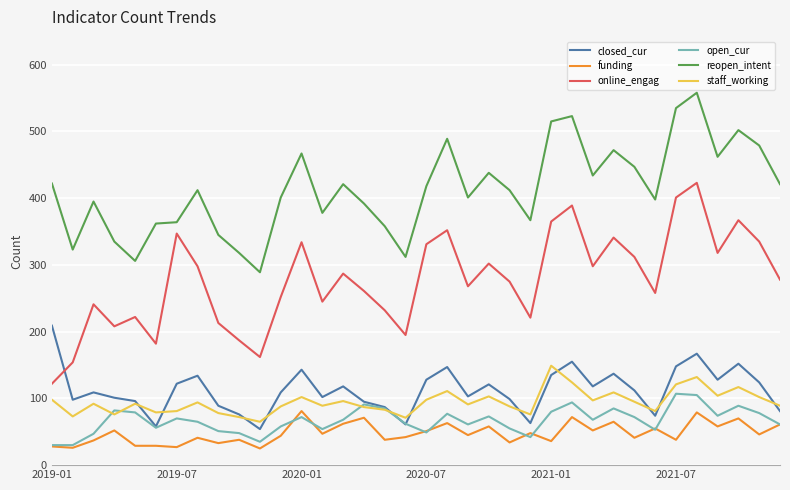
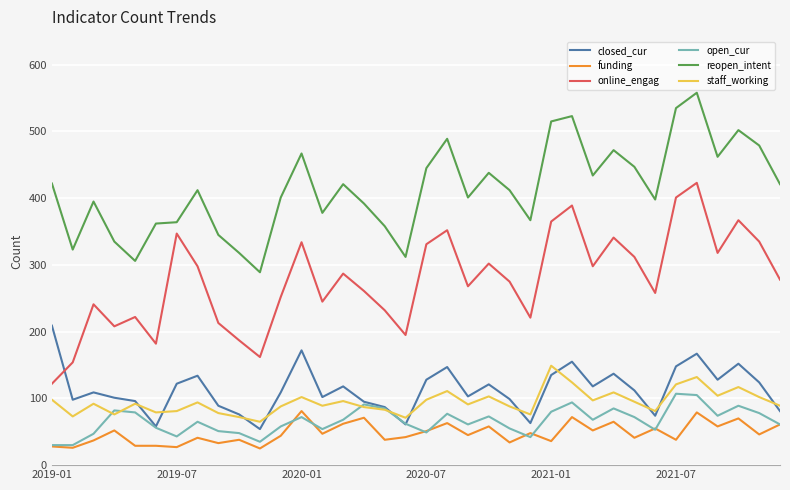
  {
    "closed_cur": {
      "2019-01": 210,
      "2019-07": 120,
-     "2020-01": 140,
+     "2020-01": 170,
      "2020-07": 130,
      "2021-01": 140,
      "2021-07": 150
    },
    "funding": {
      "2019-07": 30,
      "2020-01": 80,
      "2021-01": 40,
      "2021-07": 40
    },
    "online_engag": {
      "2019-01": 120,
      "2019-07": 350,
      "2020-01": 330,
      "2020-07": 330,
      "2021-01": 370,
      "2021-07": 400
    },
    "open_cur": {
-     "2019-07": 70,
+     "2019-07": 40,
      "2020-01": 70,
      "2021-01": 80,
      "2021-07": 110
    },
    "reopen_intent": {
      "2019-01": 420,
      "2019-07": 360,
      "2020-01": 470,
-     "2020-07": 420,
+     "2020-07": 450,
      "2021-01": 520,
      "2021-07": 540
    },
    "staff_working": {
      "2019-01": 100,
      "2019-07": 80,
      "2020-01": 100,
      "2020-07": 100,
      "2021-01": 150,
      "2021-07": 120
    }
  }
